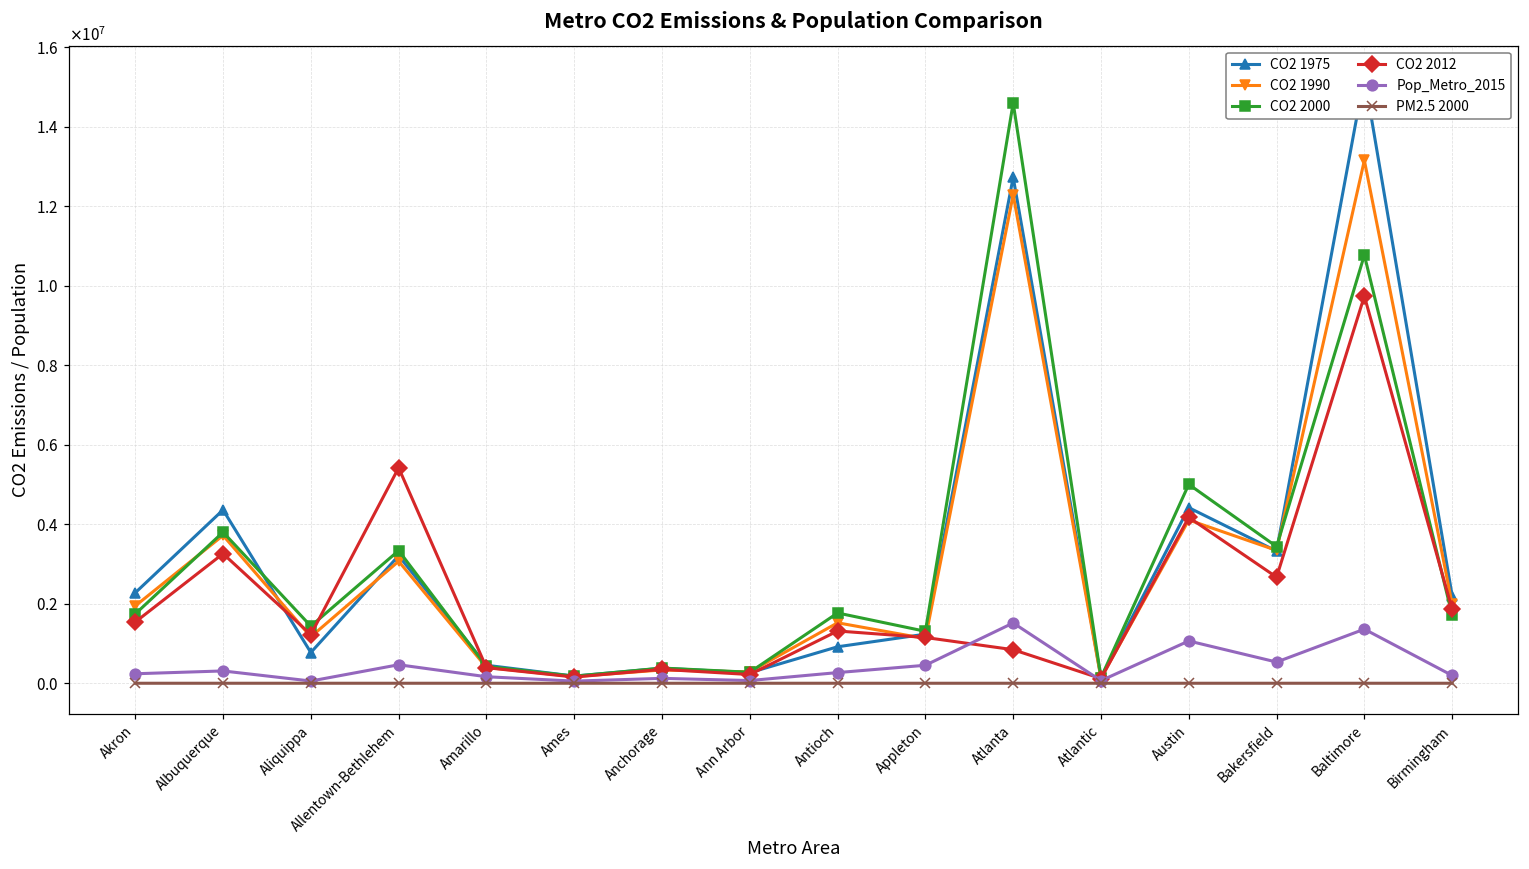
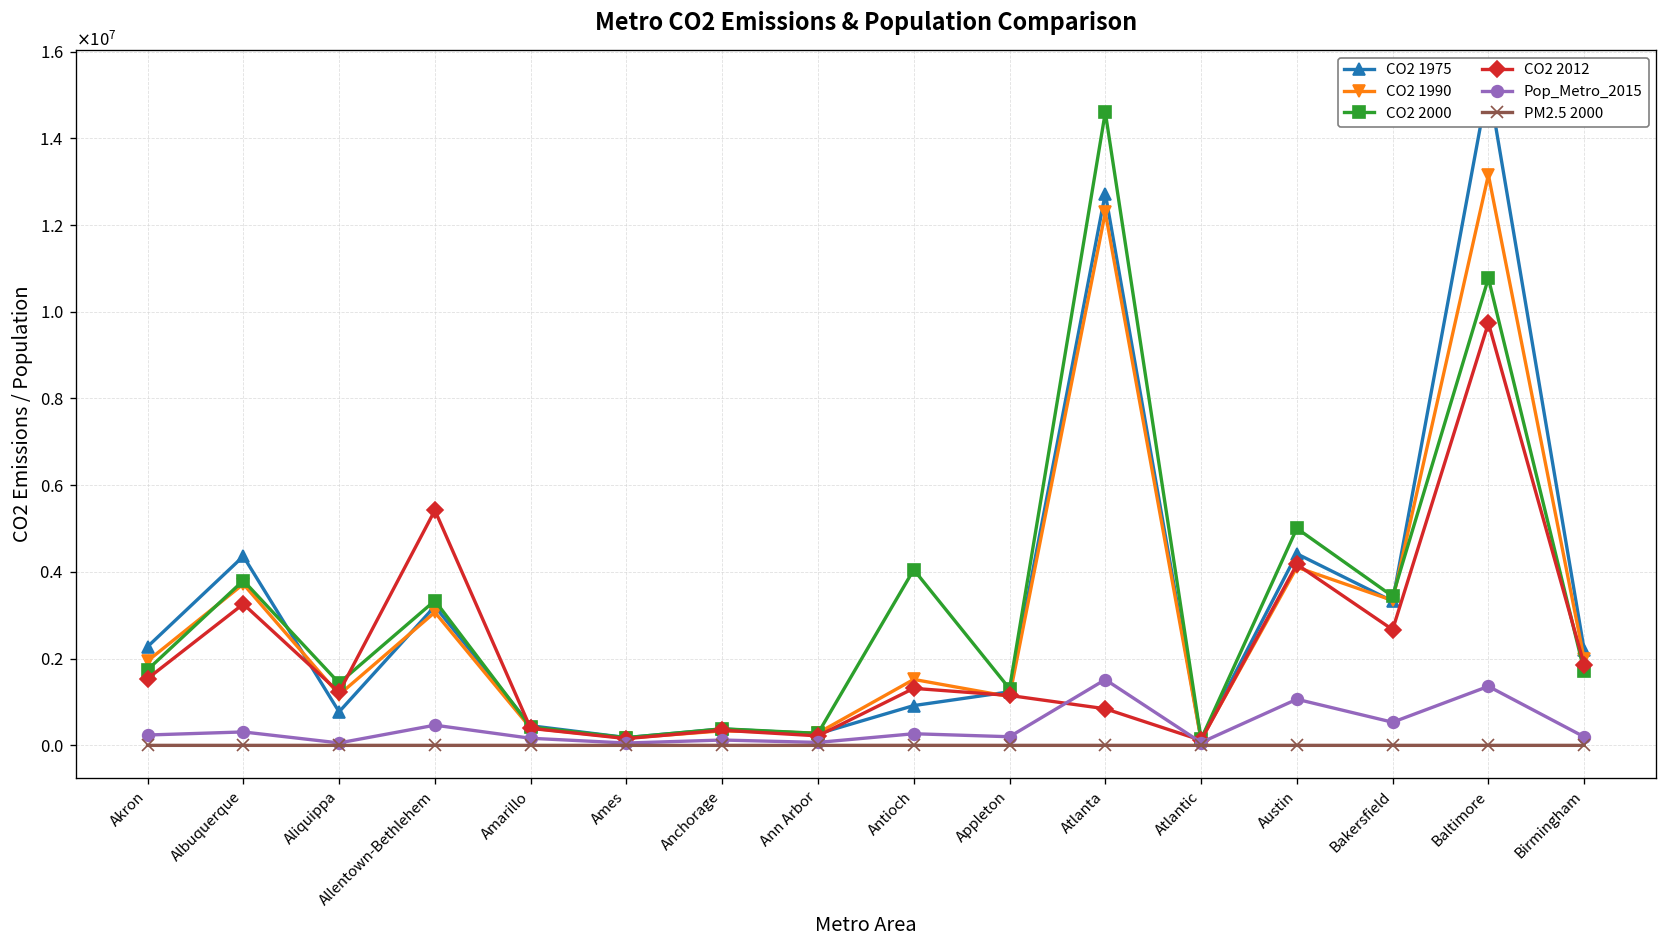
  {
    "CO2 1975": {
      "Akron": 2300000,
      "Albuquerque": 4400000,
      "Aliquippa": 800000,
      "Allentown-Bethlehem": 3200000,
      "Antioch": 900000,
      "Appleton": 1200000,
      "Atlanta": 12700000,
      "Austin": 4400000,
      "Birmingham": 2200000
    },
    "CO2 1990": {
      "Akron": 1900000,
      "Albuquerque": 3700000,
      "Allentown-Bethlehem": 3100000,
      "Antioch": 1500000,
      "Atlanta": 12300000,
      "Baltimore": 13200000,
      "Birmingham": 2000000
    },
    "CO2 2000": {
      "Akron": 1700000,
      "Albuquerque": 3800000,
      "Aliquippa": 1400000,
      "Allentown-Bethlehem": 3300000,
-     "Antioch": 1800000,
+     "Antioch": 4100000,
      "Appleton": 1300000,
      "Atlanta": 14600000,
      "Austin": 5000000,
      "Bakersfield": 3400000,
      "Baltimore": 10800000,
      "Birmingham": 1700000
    },
    "CO2 2012": {
      "Akron": 1500000,
      "Albuquerque": 3300000,
      "Allentown-Bethlehem": 5400000,
      "Antioch": 1300000,
      "Atlanta": 800000,
      "Bakersfield": 2700000,
      "Baltimore": 9700000,
      "Birmingham": 1900000
    },
    "Pop_Metro_2015": {
      "Akron": 200000,
      "Albuquerque": 300000,
      "Allentown-Bethlehem": 500000,
      "Amarillo": 200000,
      "Anchorage": 100000,
      "Antioch": 300000,
-     "Appleton": 500000,
+     "Appleton": 200000,
      "Atlanta": 1500000,
      "Austin": 1100000,
      "Bakersfield": 500000,
      "Baltimore": 1400000,
      "Birmingham": 200000
    },
    "PM2.5 2000": {
      "Akron": 0,
      "Albuquerque": 0,
      "Allentown-Bethlehem": 0,
      "Amarillo": 0,
      "Anchorage": 0,
      "Antioch": 0,
      "Appleton": 0,
      "Atlanta": 0,
      "Austin": 0,
      "Bakersfield": 0,
      "Baltimore": 0,
      "Birmingham": 0
    }
  }
